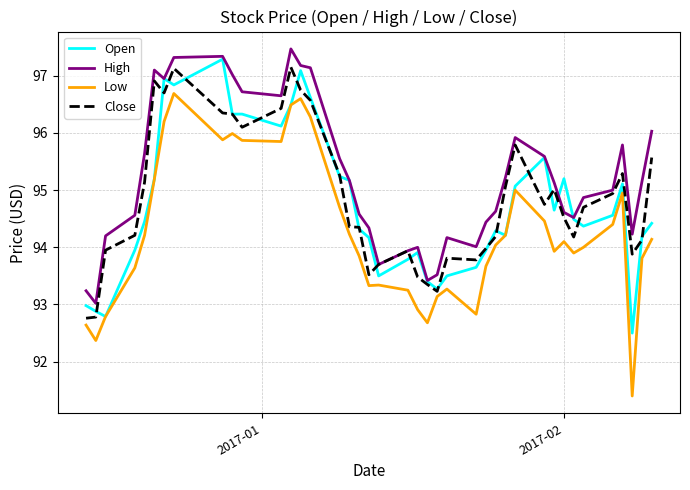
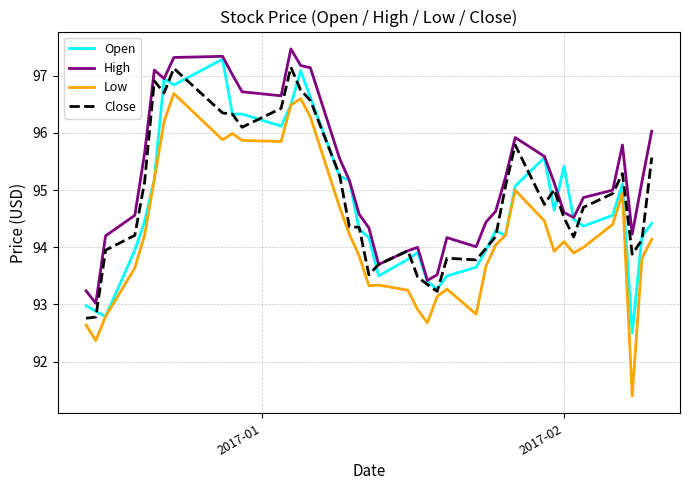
  {
    "Open": {
-     "2017-02": 95.2
+     "2017-02": 95.4
    },
    "High": {
      "2017-02": 94.6
    },
    "Low": {
      "2017-02": 94.1
    },
    "Close": {
      "2017-02": 94.5
    }
  }
